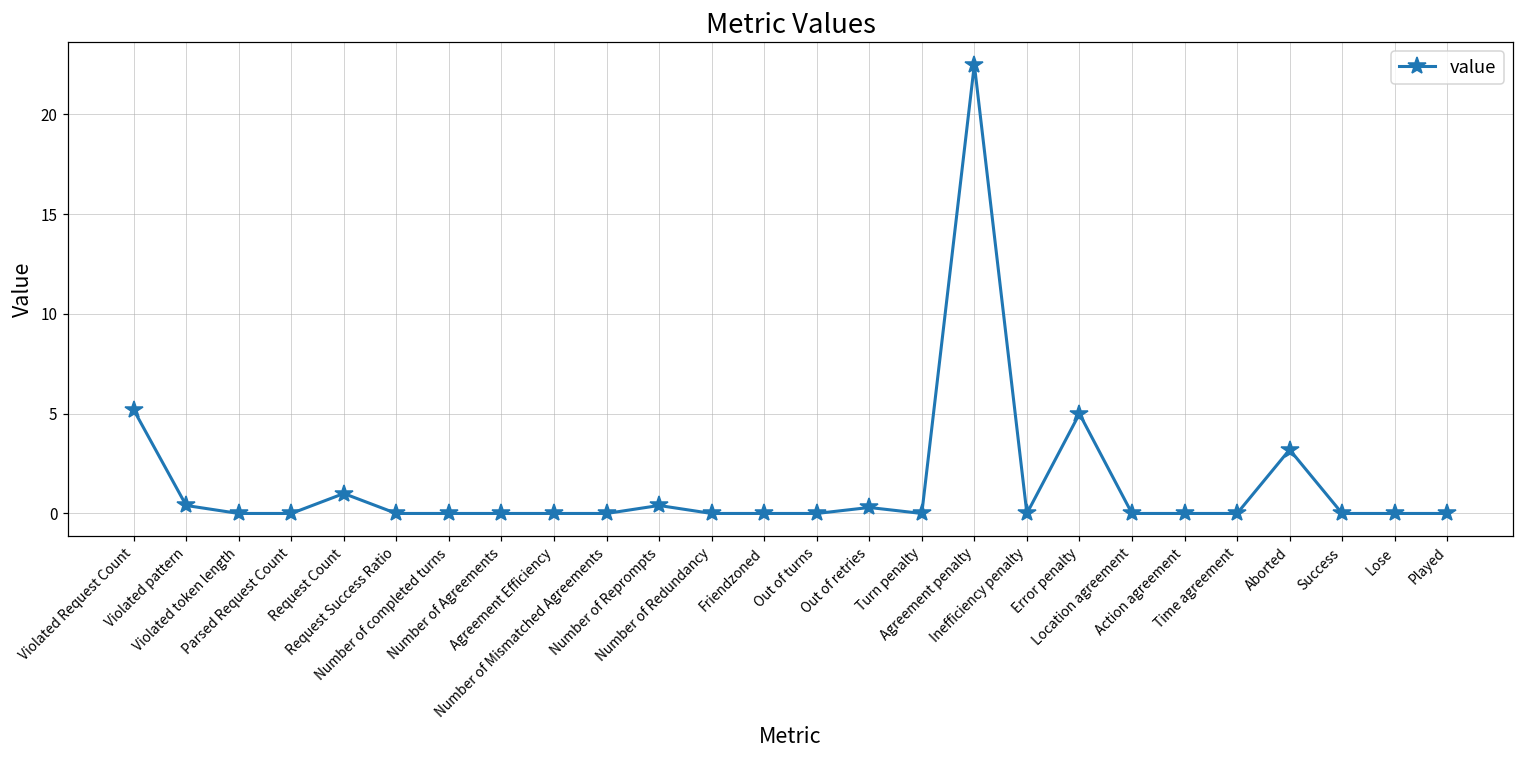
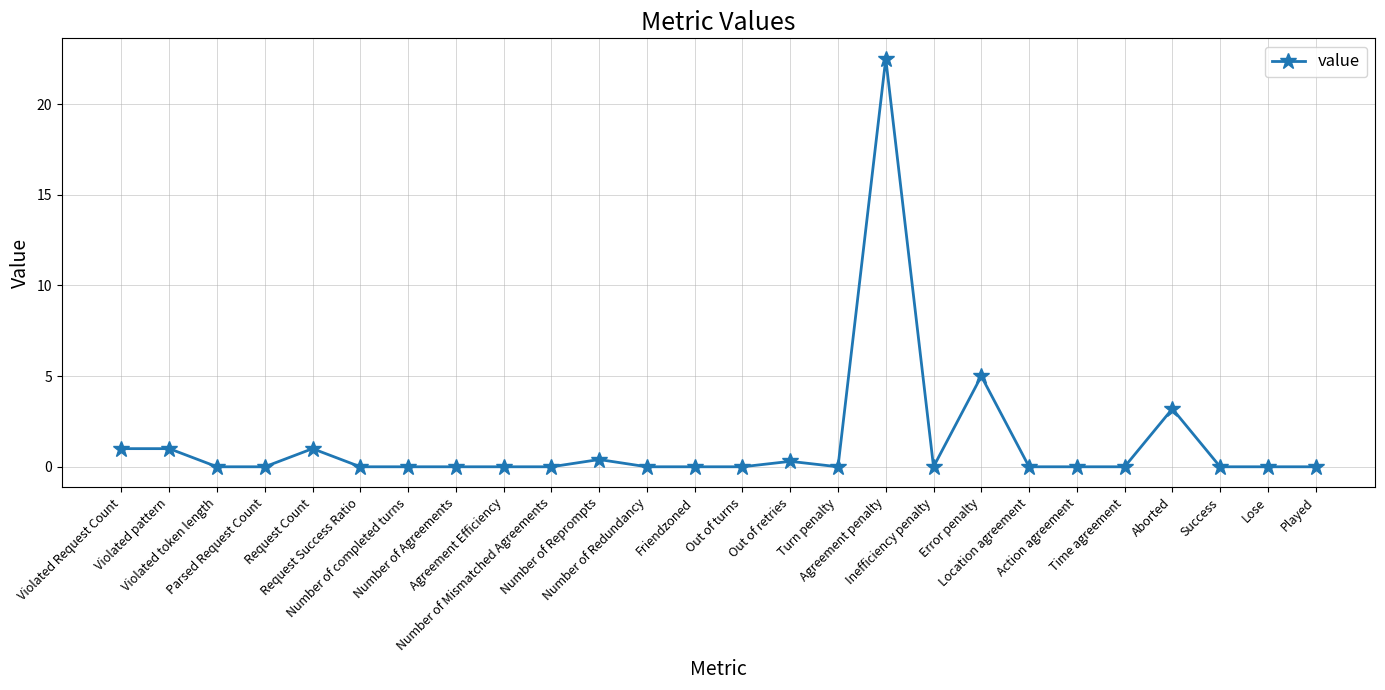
  {
-   "Violated Request Count": 5.2,
-   "Violated pattern": 0.4,
+   "Violated Request Count": 1.0,
+   "Violated pattern": 1.0,
    "Violated token length": 0.0,
    "Parsed Request Count": 0.0,
    "Request Count": 1.0,
    "Request Success Ratio": 0.0,
    "Number of completed turns": 0.0,
    "Number of Agreements": 0.0,
    "Agreement Efficiency": 0.0,
    "Number of Mismatched Agreements": 0.0,
    "Number of Reprompts": 0.4,
    "Number of Redundancy": 0.0,
    "Friendzoned": 0.0,
    "Out of turns": 0.0,
    "Out of retries": 0.3,
    "Turn penalty": 0.0,
    "Agreement penalty": 22.5,
    "Inefficiency penalty": 0.0,
    "Error penalty": 5.0,
    "Location agreement": 0.0,
    "Action agreement": 0.0,
    "Time agreement": 0.0,
    "Aborted": 3.2,
    "Success": 0.0,
    "Lose": 0.0,
    "Played": 0.0
  }
